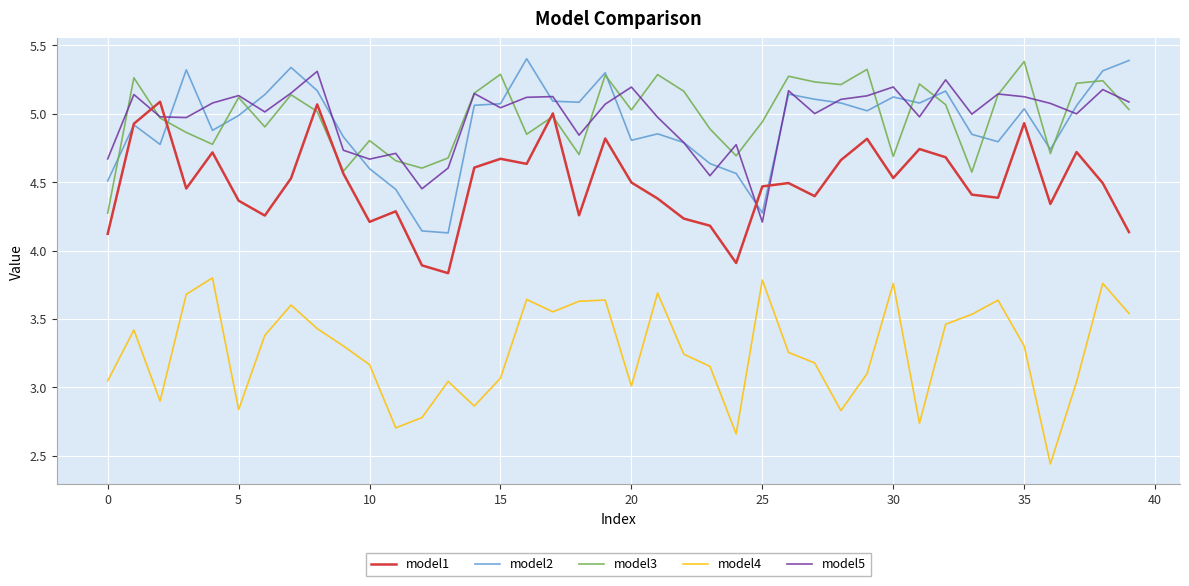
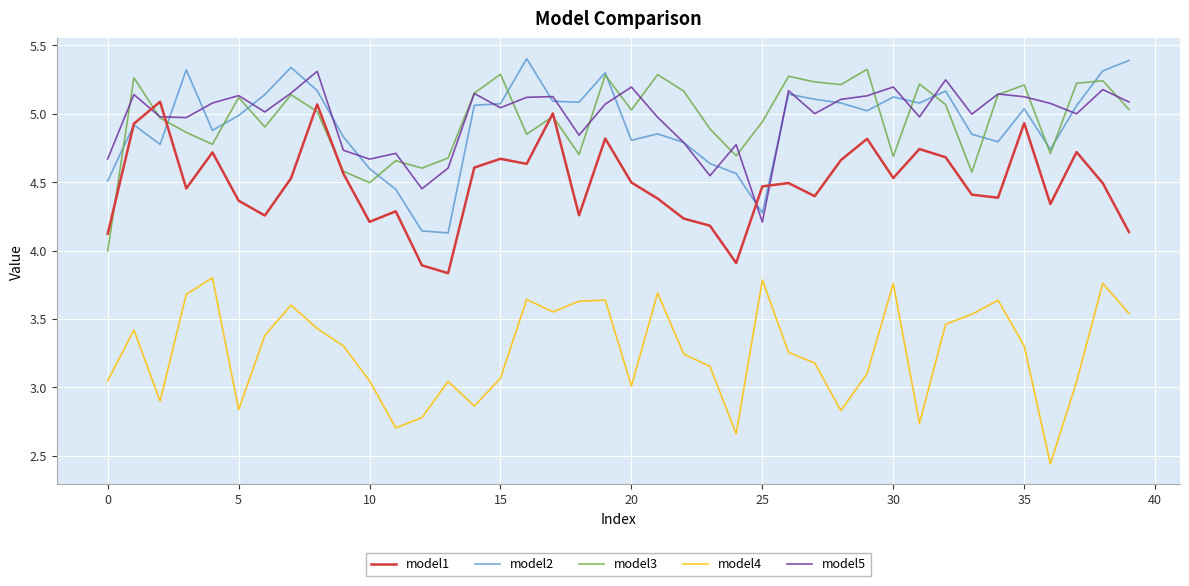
  {
    "model1": {
      "0": 4.12,
      "5": 4.36,
      "10": 4.21,
      "15": 4.67,
      "20": 4.50,
      "25": 4.47,
      "30": 4.53,
      "35": 4.93
    },
    "model2": {
      "0": 4.51,
      "5": 4.99,
      "10": 4.60,
      "15": 5.07,
      "20": 4.81,
      "25": 4.27,
      "30": 5.12,
      "35": 5.04
    },
    "model3": {
-     "0": 4.27,
-     "10": 4.80,
+     "0": 4.00,
+     "10": 4.50,
      "15": 5.29,
      "20": 5.03,
      "25": 4.94,
      "30": 4.69,
-     "35": 5.38
+     "35": 5.21
    },
    "model4": {
      "0": 3.05,
      "5": 2.84,
-     "10": 3.17,
+     "10": 3.05,
      "15": 3.07,
      "20": 3.01,
      "25": 3.78,
      "30": 3.76,
      "35": 3.30
    },
    "model5": {
      "0": 4.67,
      "10": 4.67,
      "15": 5.04,
      "20": 5.19,
      "25": 4.21,
      "30": 5.19,
      "35": 5.12
    }
  }
